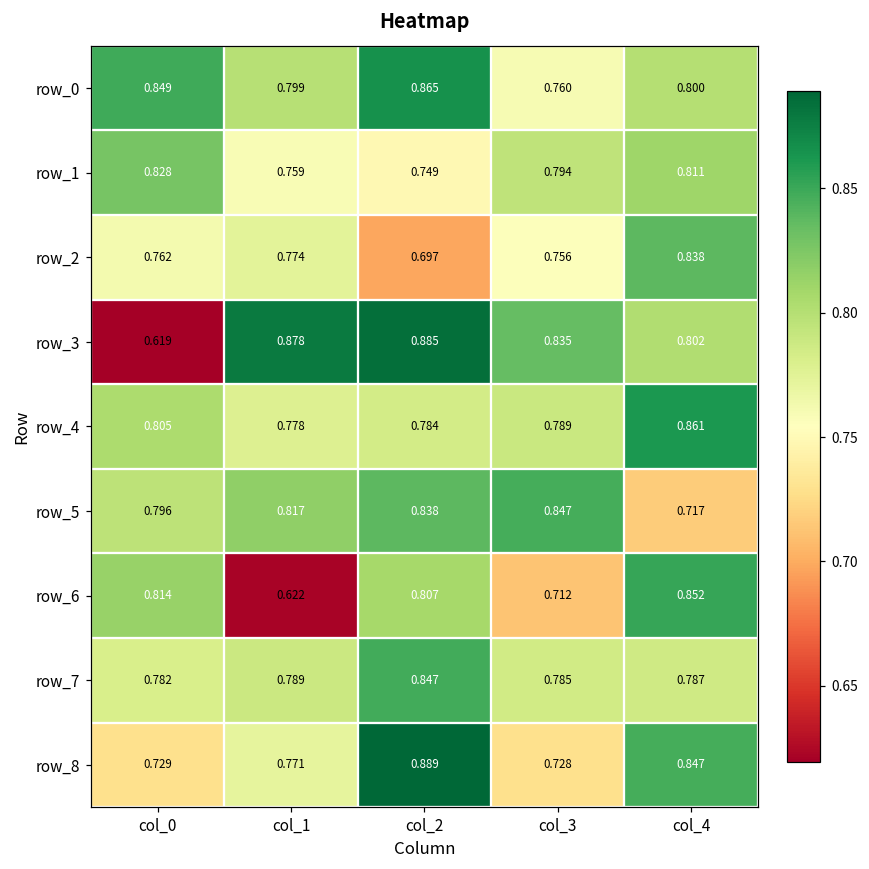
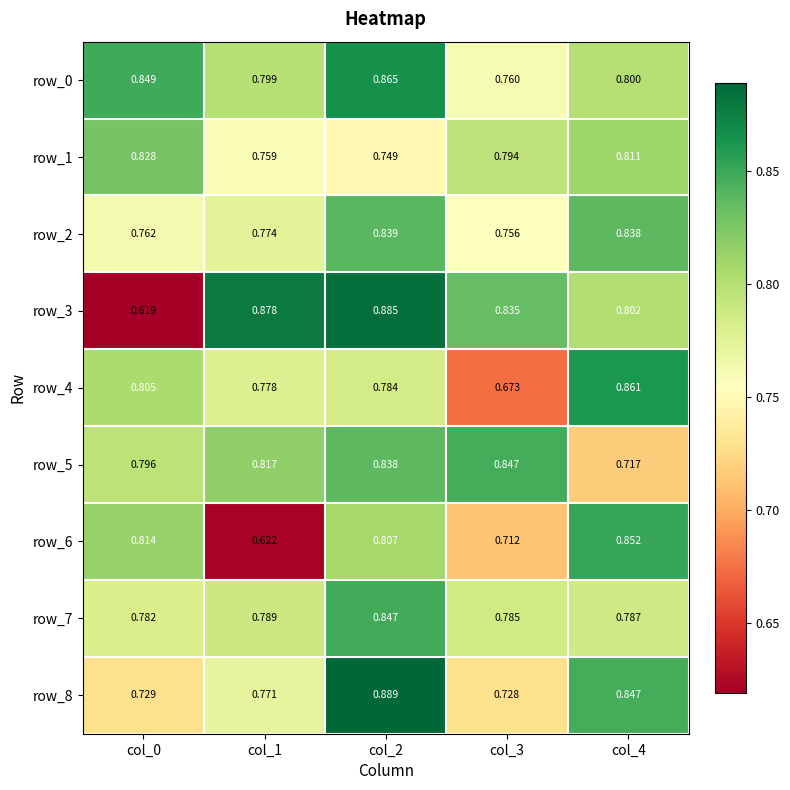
  {
    "row_0": {
      "col_0": 0.849,
      "col_1": 0.799,
      "col_2": 0.865,
      "col_3": 0.760,
      "col_4": 0.800
    },
    "row_1": {
      "col_0": 0.828,
      "col_1": 0.759,
      "col_2": 0.749,
      "col_3": 0.794,
      "col_4": 0.811
    },
    "row_2": {
      "col_0": 0.762,
      "col_1": 0.774,
-     "col_2": 0.697,
+     "col_2": 0.839,
      "col_3": 0.756,
      "col_4": 0.838
    },
    "row_3": {
      "col_0": 0.619,
      "col_1": 0.878,
      "col_2": 0.885,
      "col_3": 0.835,
      "col_4": 0.802
    },
    "row_4": {
      "col_0": 0.805,
      "col_1": 0.778,
      "col_2": 0.784,
-     "col_3": 0.789,
+     "col_3": 0.673,
      "col_4": 0.861
    },
    "row_5": {
      "col_0": 0.796,
      "col_1": 0.817,
      "col_2": 0.838,
      "col_3": 0.847,
      "col_4": 0.717
    },
    "row_6": {
      "col_0": 0.814,
      "col_1": 0.622,
      "col_2": 0.807,
      "col_3": 0.712,
      "col_4": 0.852
    },
    "row_7": {
      "col_0": 0.782,
      "col_1": 0.789,
      "col_2": 0.847,
      "col_3": 0.785,
      "col_4": 0.787
    },
    "row_8": {
      "col_0": 0.729,
      "col_1": 0.771,
      "col_2": 0.889,
      "col_3": 0.728,
      "col_4": 0.847
    }
  }
